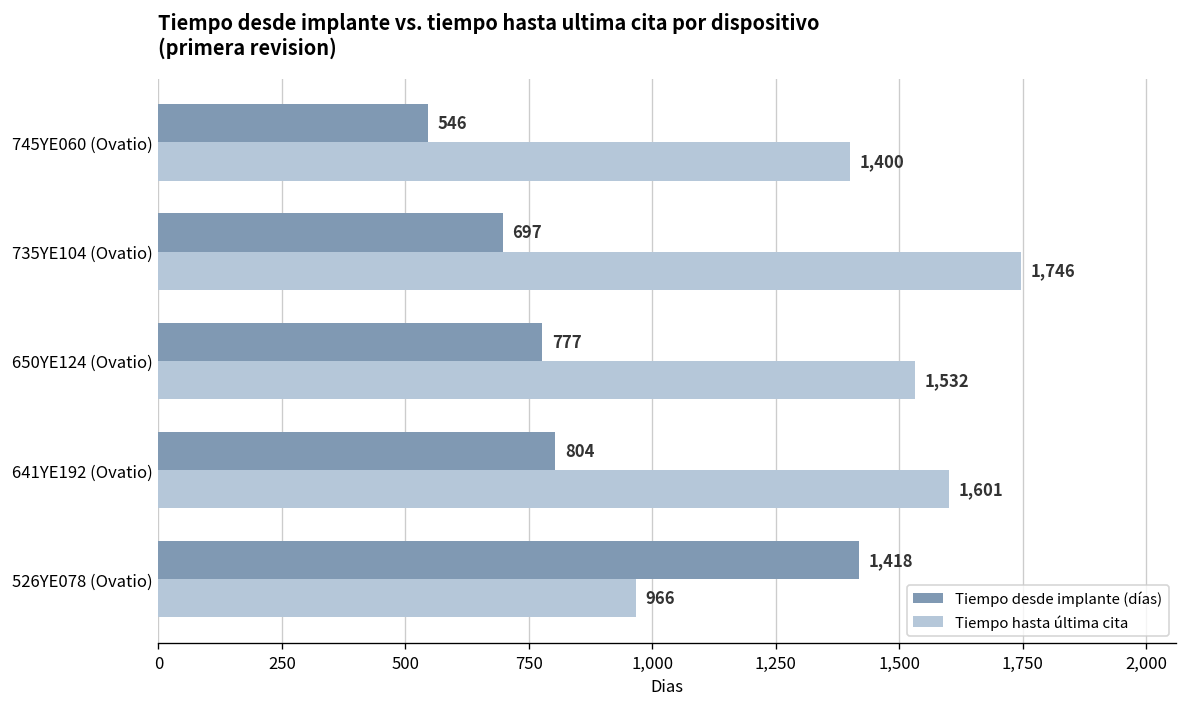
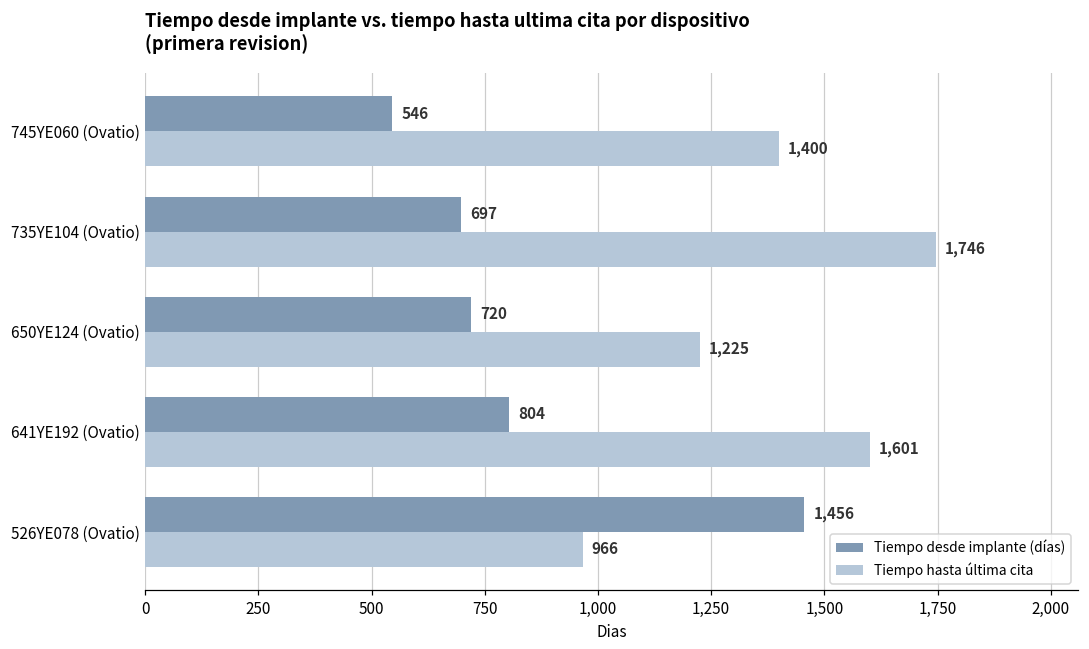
  {
    "Tiempo desde implante (días)": {
      "745YE060 (Ovatio)": "546",
      "735YE104 (Ovatio)": "697",
-     "650YE124 (Ovatio)": "777",
+     "650YE124 (Ovatio)": "720",
      "641YE192 (Ovatio)": "804",
-     "526YE078 (Ovatio)": "1,418"
+     "526YE078 (Ovatio)": "1,456"
    },
    "Tiempo hasta última cita": {
      "745YE060 (Ovatio)": "1,400",
      "735YE104 (Ovatio)": "1,746",
-     "650YE124 (Ovatio)": "1,532",
+     "650YE124 (Ovatio)": "1,225",
      "641YE192 (Ovatio)": "1,601",
      "526YE078 (Ovatio)": "966"
    }
  }
